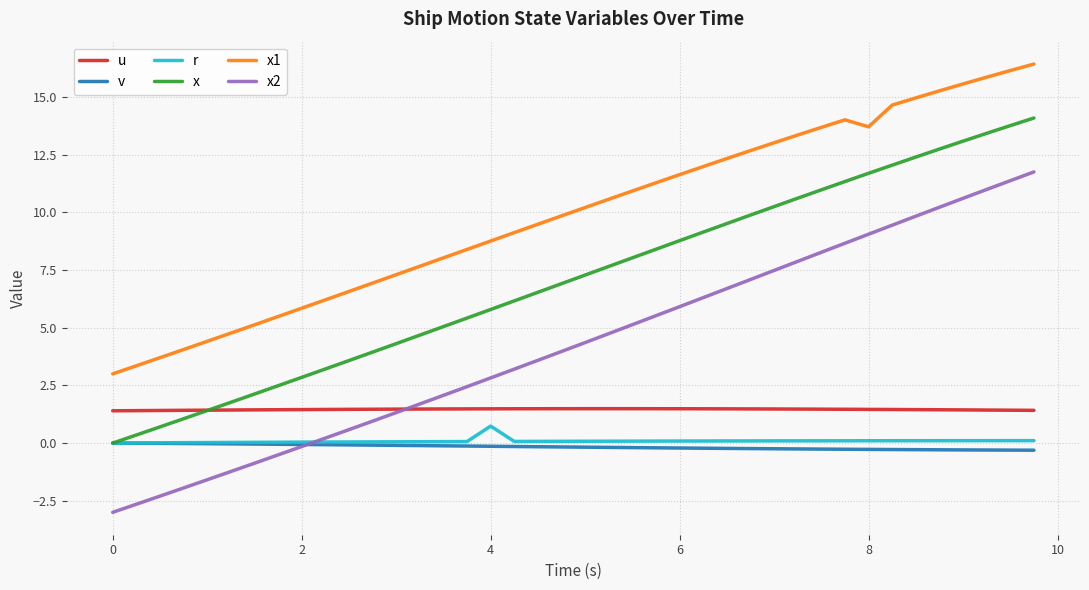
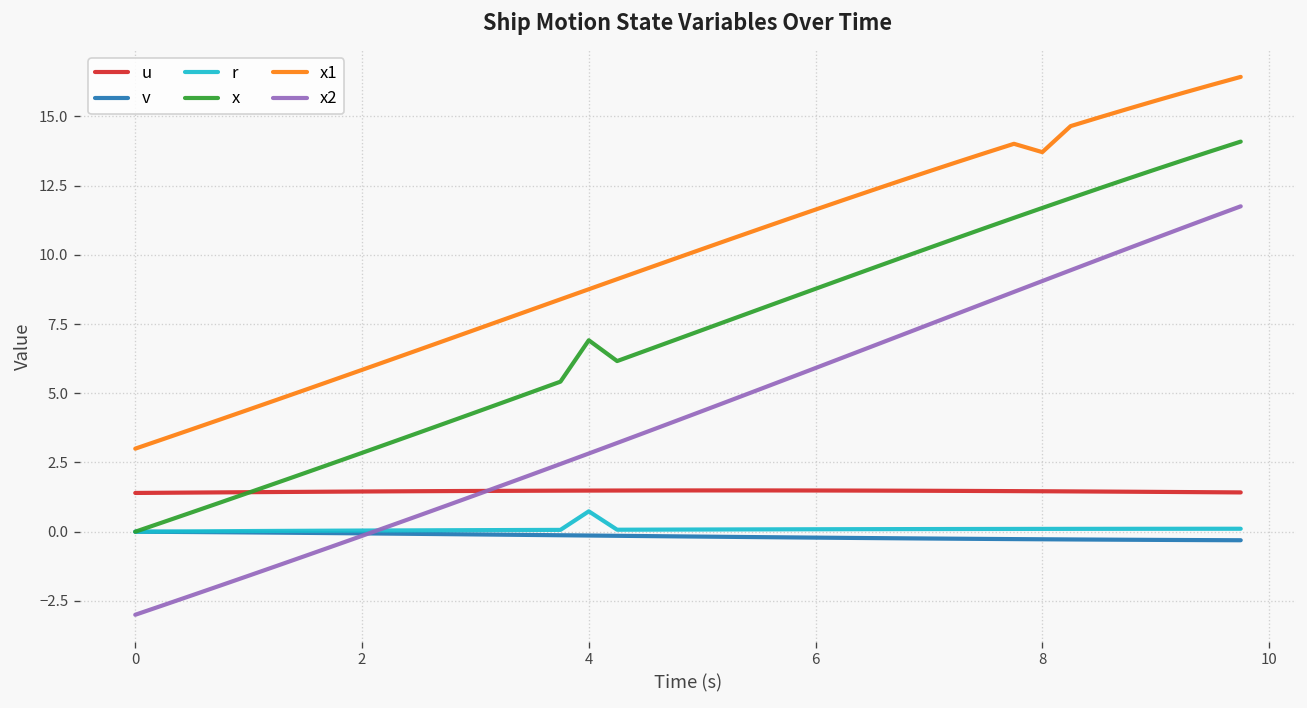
  {
    "u": {
      "0": 1.4,
      "2": 1.5,
      "4": 1.5,
      "6": 1.5,
      "8": 1.5
    },
    "v": {
      "4": -0.1,
      "6": -0.2,
      "8": -0.3
    },
    "r": {
      "4": 0.7,
      "6": 0.1,
      "8": 0.1
    },
    "x": {
      "2": 2.8,
-     "4": 5.8,
+     "4": 6.9,
      "6": 8.8,
      "8": 11.7
    },
    "x1": {
      "0": 3.0,
      "2": 5.8,
      "4": 8.8,
      "6": 11.6,
      "8": 13.7
    },
    "x2": {
      "0": -3.0,
      "4": 2.8,
      "6": 5.9,
      "8": 9.1
    }
  }
